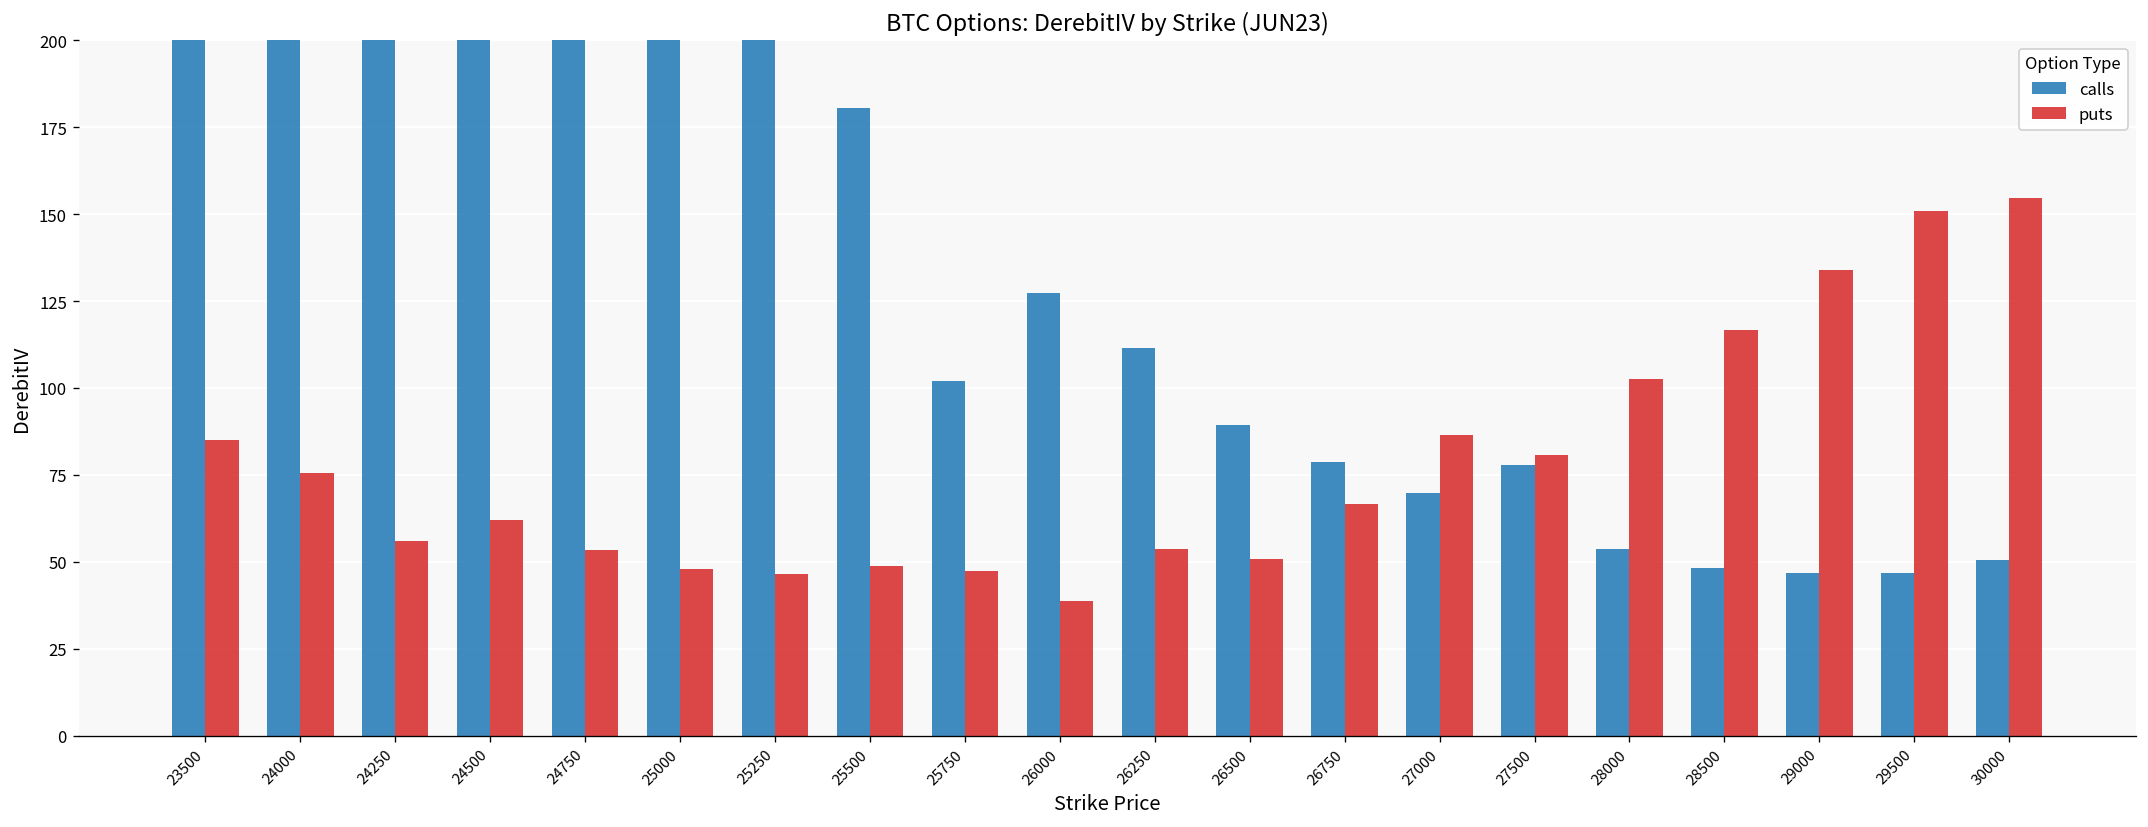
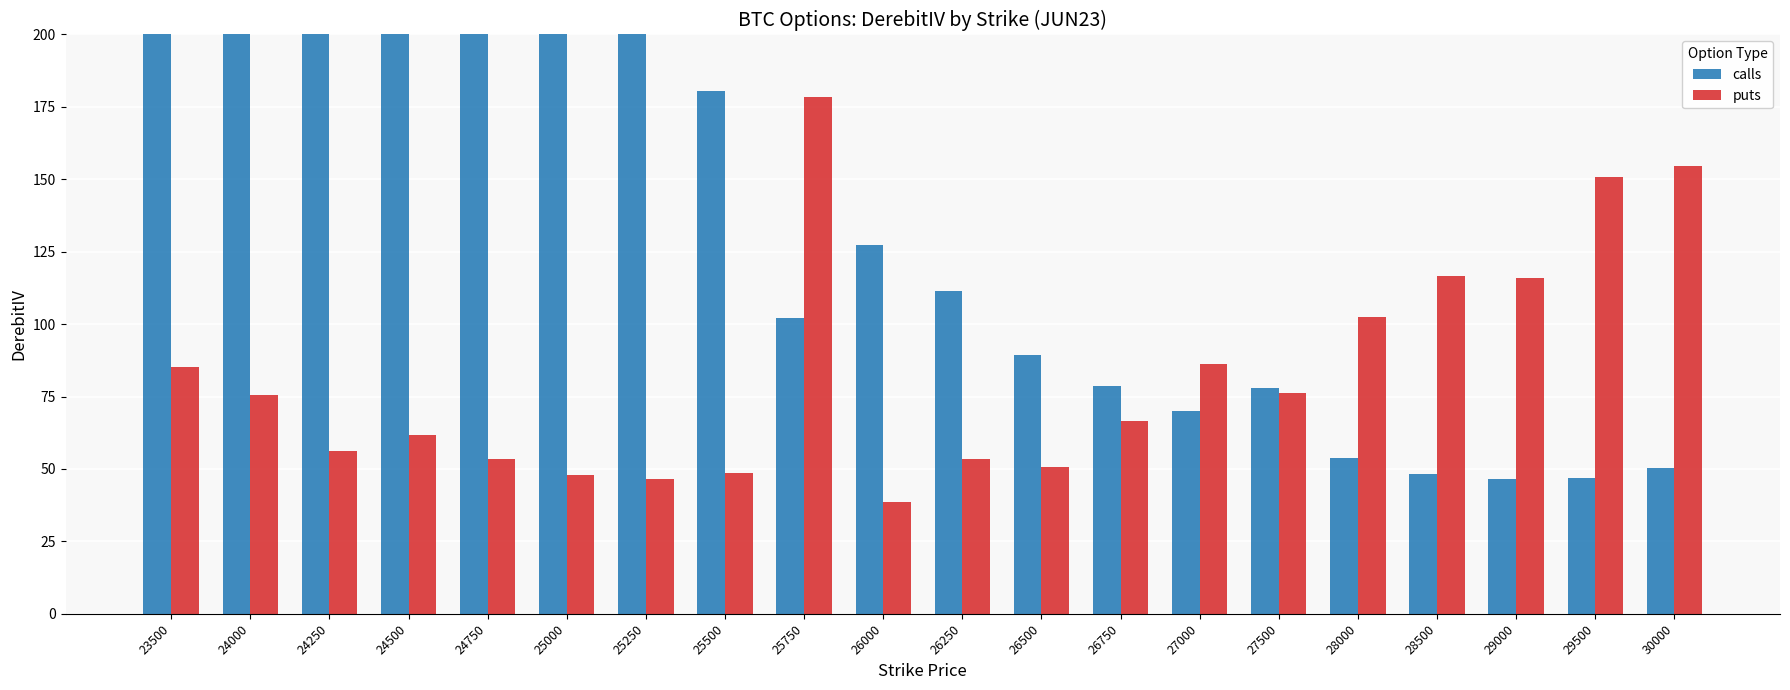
  {
    "calls": {
      "25500": 181,
      "25750": 102,
      "26000": 127,
      "26250": 111,
      "26500": 89,
      "26750": 79,
      "27000": 70,
      "27500": 78,
      "28000": 54,
      "28500": 48,
      "29000": 47,
      "29500": 47,
      "30000": 50
    },
    "puts": {
      "23500": 85,
      "24000": 76,
      "24250": 56,
      "24500": 62,
      "24750": 53,
      "25000": 48,
      "25250": 46,
      "25500": 49,
-     "25750": 47,
+     "25750": 178,
      "26000": 39,
      "26250": 54,
      "26500": 51,
      "26750": 67,
      "27000": 86,
-     "27500": 81,
+     "27500": 76,
      "28000": 102,
      "28500": 117,
-     "29000": 134,
+     "29000": 116,
      "29500": 151,
      "30000": 155
    }
  }
